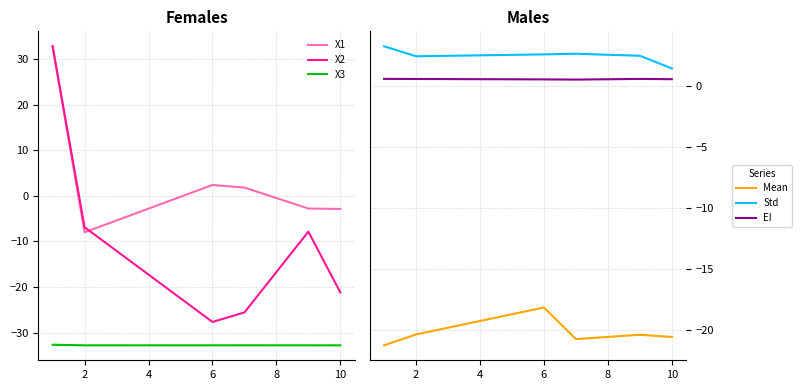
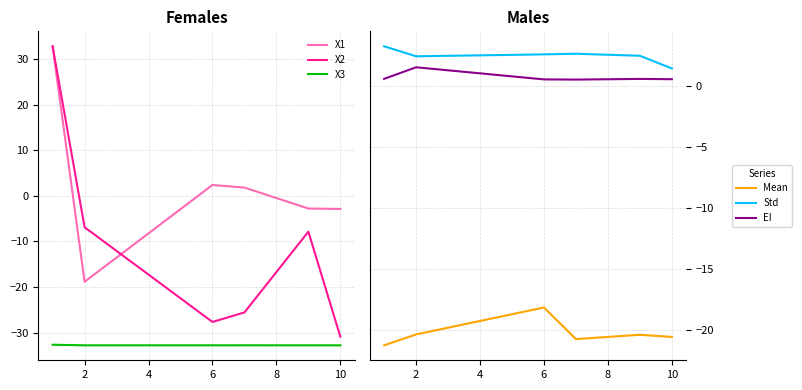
  {
    "Females": {
      "X1": {
-       "2": -8,
+       "2": -19,
        "6": 2,
        "10": -3
      },
      "X2": {
        "2": -7,
        "6": -28,
-       "10": -21
+       "10": -31
      },
      "X3": {
        "2": -33,
        "6": -33,
        "10": -33
      }
    },
    "Males": {
      "Mean": {
        "2": -20.3,
        "6": -18.1,
        "10": -20.5
      },
      "Std": {
        "2": 2.4,
        "6": 2.6,
        "10": 1.4
      },
      "EI": {
-       "2": 0.6,
+       "2": 1.5,
        "6": 0.5,
        "10": 0.5
      }
    }
  }
